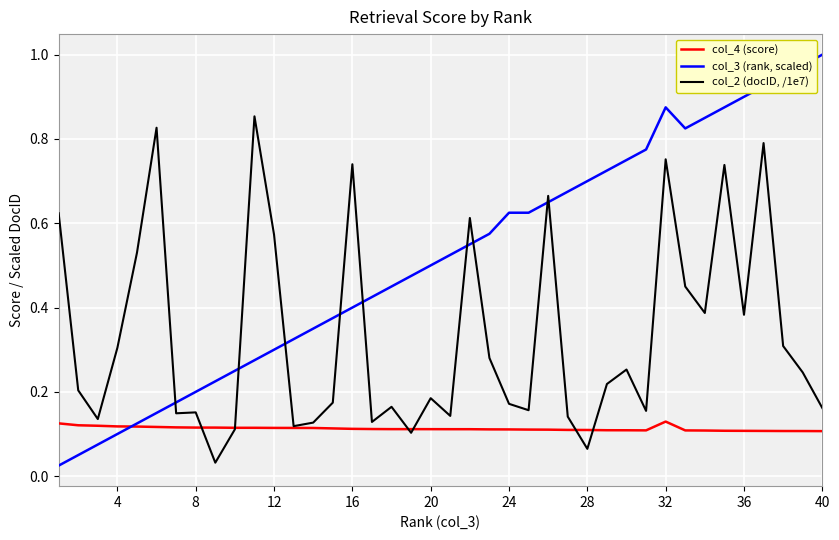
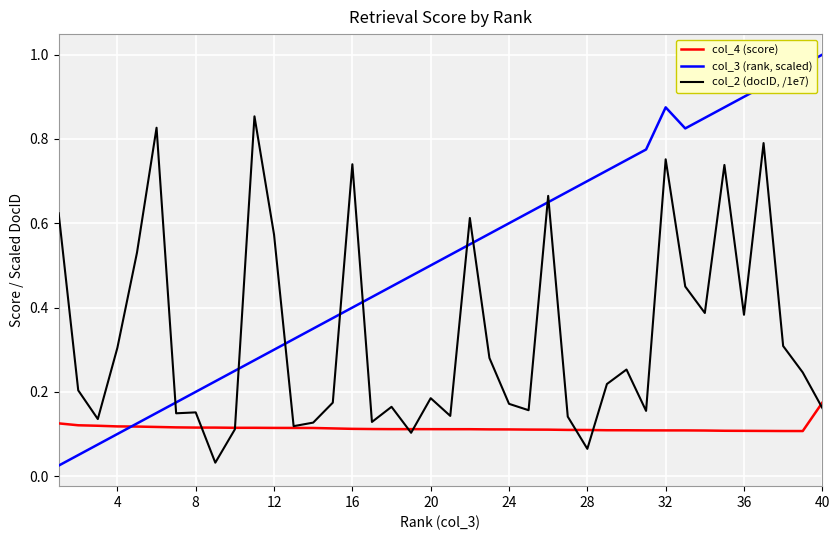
  {
    "col_4 (score)": {
      "4": 0.12,
      "8": 0.12,
      "12": 0.11,
      "16": 0.11,
      "20": 0.11,
      "24": 0.11,
      "28": 0.11,
-     "32": 0.13,
+     "32": 0.11,
      "36": 0.11,
-     "40": 0.11
+     "40": 0.17
    },
    "col_3 (rank, scaled)": {
      "4": 0.10,
      "8": 0.20,
      "12": 0.30,
      "16": 0.40,
      "20": 0.50,
-     "24": 0.63,
+     "24": 0.60,
      "28": 0.70,
      "32": 0.88,
      "36": 0.90,
      "40": 1.00
    },
    "col_2 (docID, /1e7)": {
      "4": 0.30,
      "8": 0.15,
      "12": 0.57,
      "16": 0.74,
      "20": 0.18,
      "24": 0.17,
      "28": 0.06,
      "32": 0.75,
      "36": 0.38,
      "40": 0.16
    }
  }
